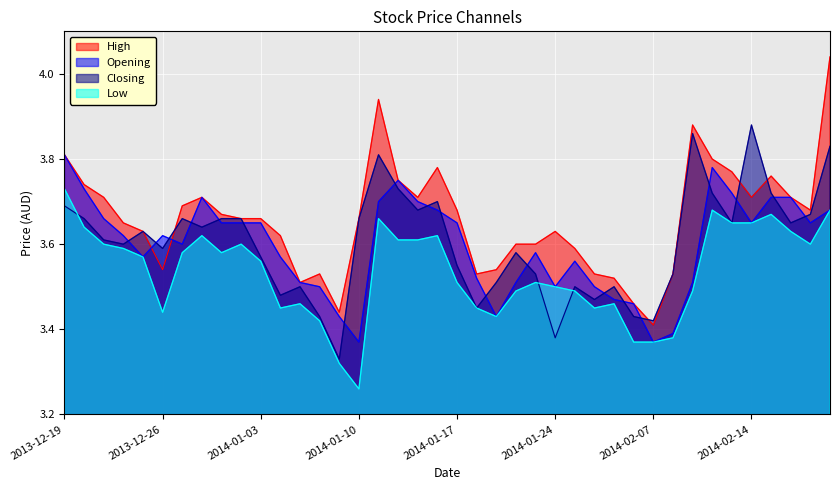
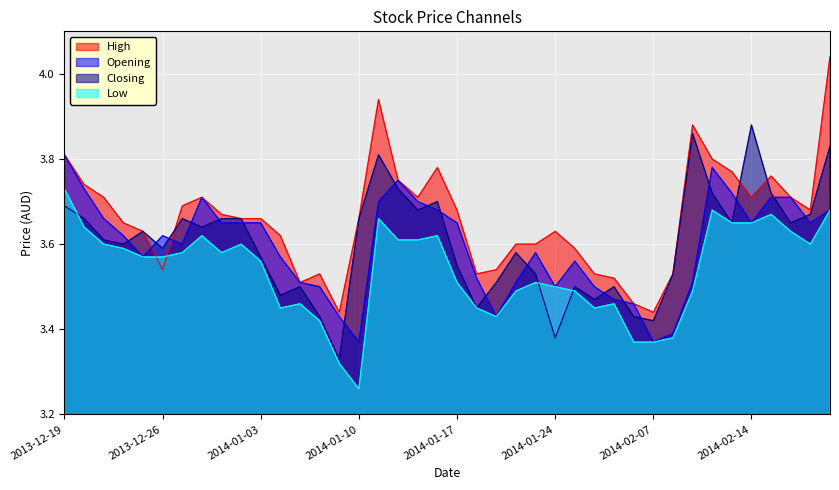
  {
    "High": {
      "2013-12-26": 3.54,
      "2014-01-03": 3.66,
      "2014-01-17": 3.68,
      "2014-01-24": 3.63,
-     "2014-02-07": 3.41,
+     "2014-02-07": 3.44,
      "2014-02-14": 3.71
    },
    "Opening": {
      "2013-12-26": 3.62,
      "2014-01-03": 3.65,
      "2014-01-10": 3.37,
      "2014-01-17": 3.65
    },
    "Closing": {
      "2013-12-19": 3.69,
      "2013-12-26": 3.59,
      "2014-01-03": 3.57,
      "2014-01-17": 3.55,
      "2014-01-24": 3.38,
      "2014-02-07": 3.42,
      "2014-02-14": 3.88
    },
    "Low": {
      "2013-12-19": 3.73,
-     "2013-12-26": 3.44,
+     "2013-12-26": 3.57,
      "2014-01-03": 3.56,
      "2014-01-10": 3.26,
      "2014-01-17": 3.51
    }
  }
